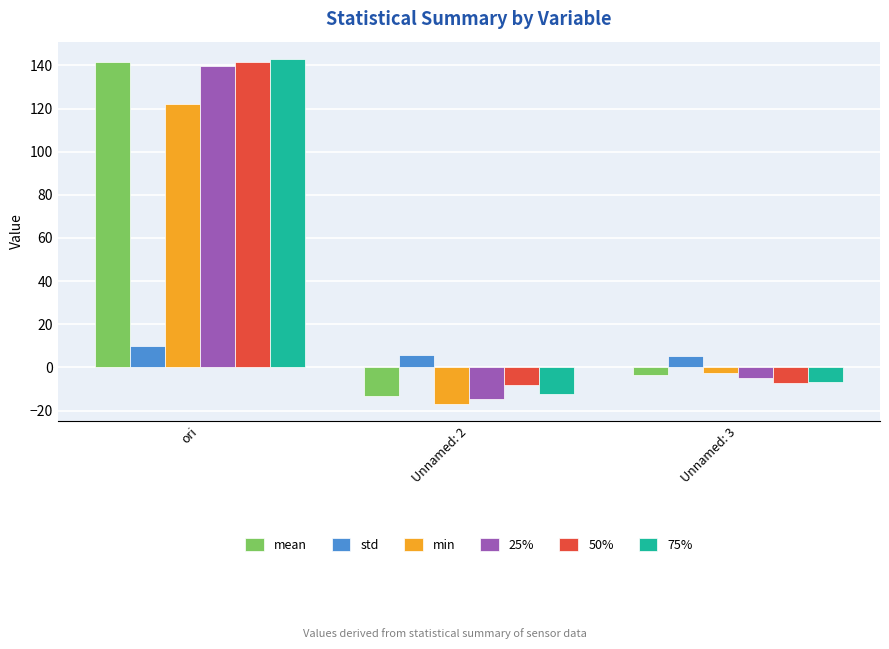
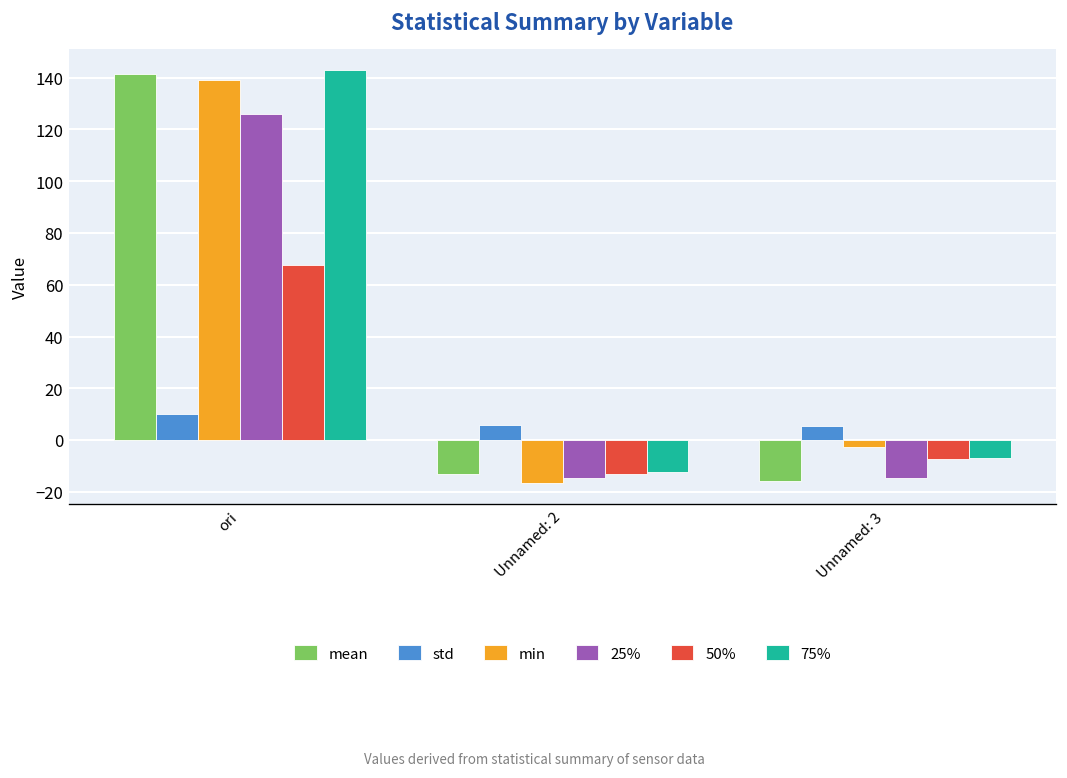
  {
    "mean": {
      "ori": 141,
      "Unnamed: 2": -13,
-     "Unnamed: 3": -3
+     "Unnamed: 3": -16
    },
    "std": {
      "ori": 10,
      "Unnamed: 2": 6,
      "Unnamed: 3": 5
    },
    "min": {
-     "ori": 122,
+     "ori": 139,
      "Unnamed: 2": -17,
      "Unnamed: 3": -3
    },
    "25%": {
-     "ori": 140,
+     "ori": 126,
      "Unnamed: 2": -14,
-     "Unnamed: 3": -5
+     "Unnamed: 3": -15
    },
    "50%": {
-     "ori": 141,
-     "Unnamed: 2": -8,
+     "ori": 68,
+     "Unnamed: 2": -13,
      "Unnamed: 3": -7
    },
    "75%": {
      "ori": 143,
      "Unnamed: 2": -12,
      "Unnamed: 3": -7
    }
  }
